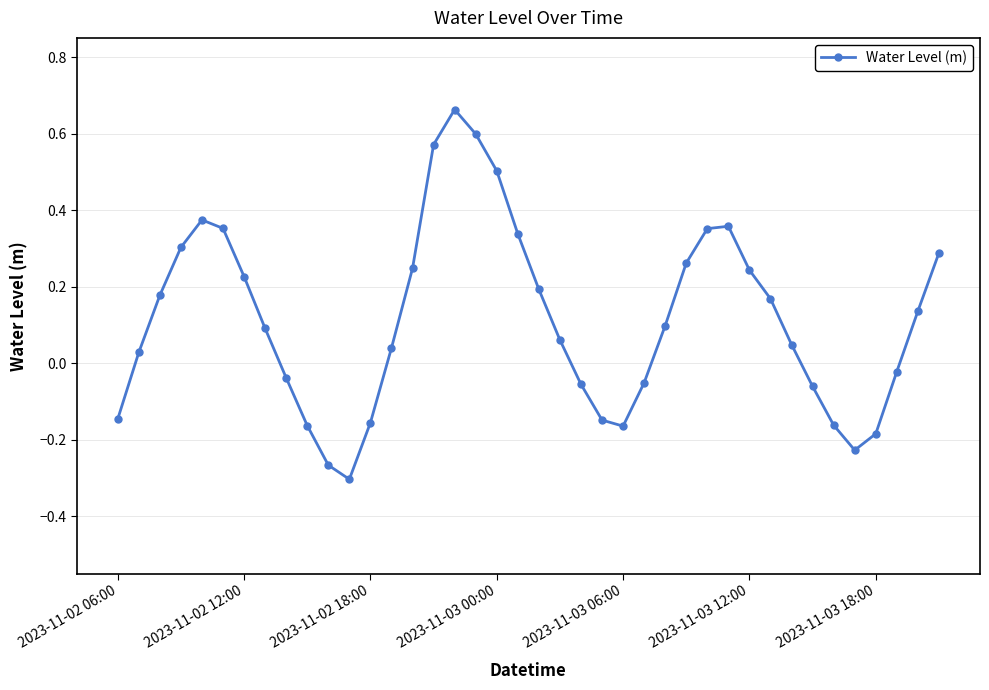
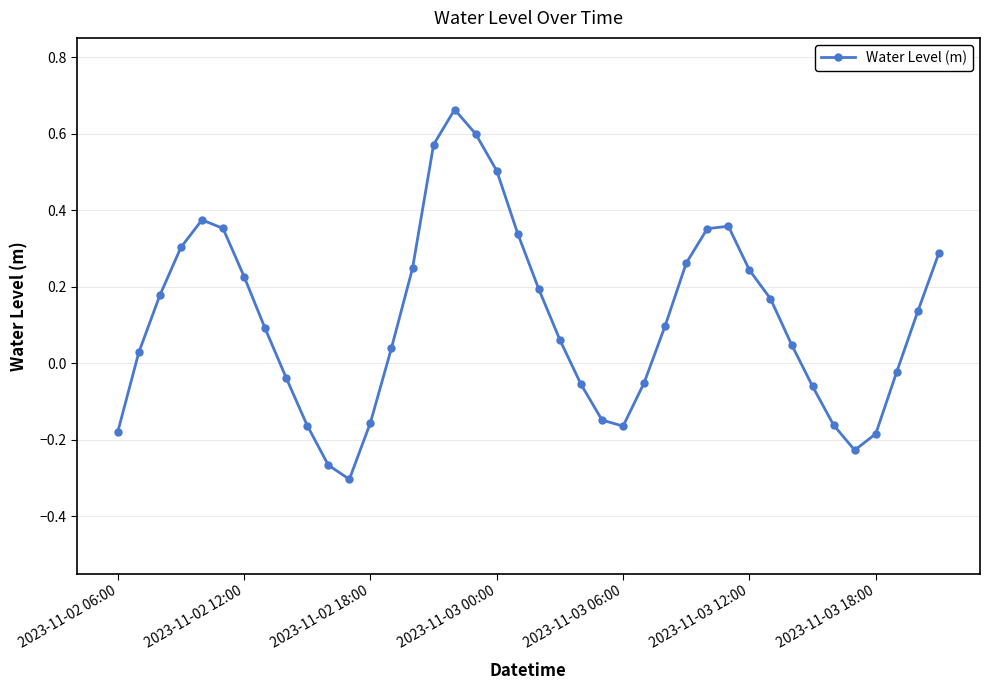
  {
-   "2023-11-02 06:00": -0.15,
+   "2023-11-02 06:00": -0.18,
    "2023-11-02 12:00": 0.23,
    "2023-11-02 18:00": -0.16,
    "2023-11-03 00:00": 0.50,
    "2023-11-03 06:00": -0.16,
    "2023-11-03 12:00": 0.24,
    "2023-11-03 18:00": -0.18
  }
